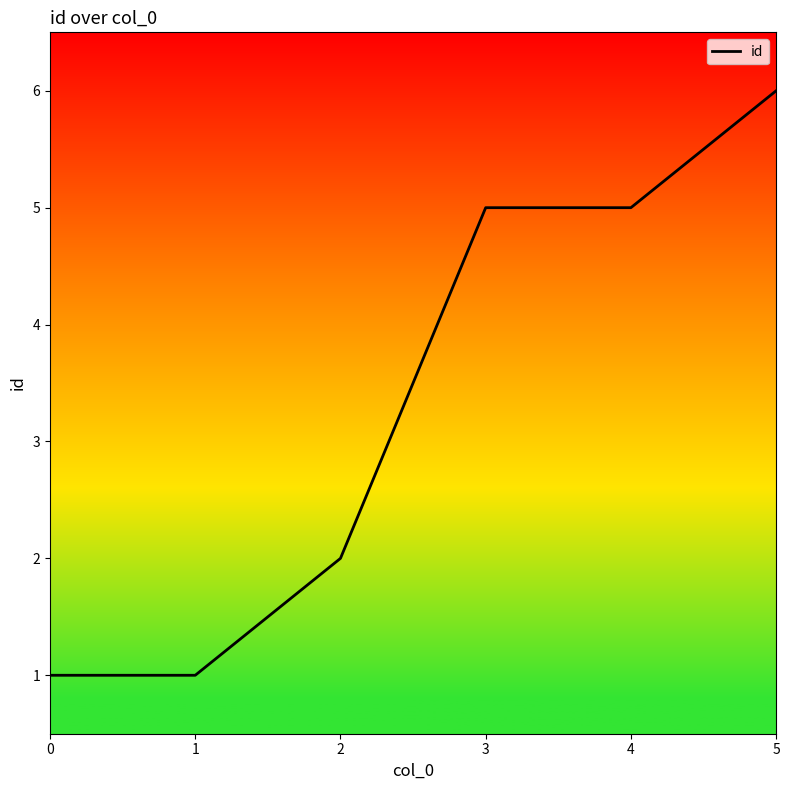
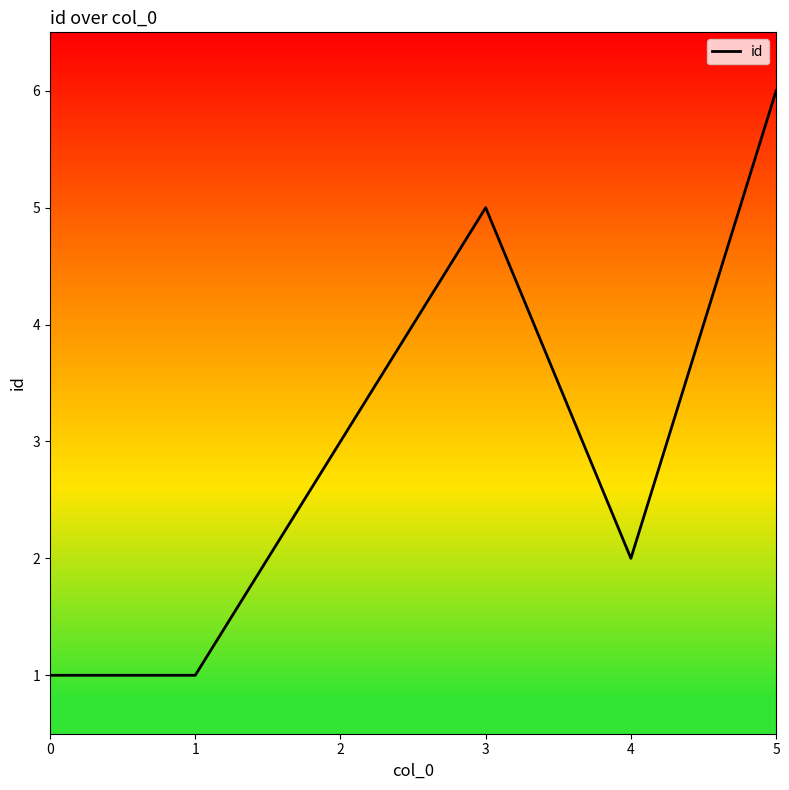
  {
    "0": 1,
    "1": 1,
-   "2": 2,
+   "2": 3,
    "3": 5,
-   "4": 5,
+   "4": 2,
    "5": 6
  }
